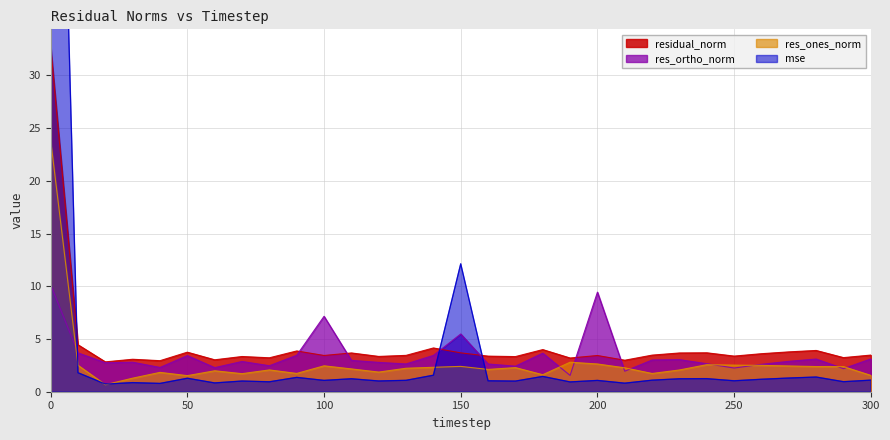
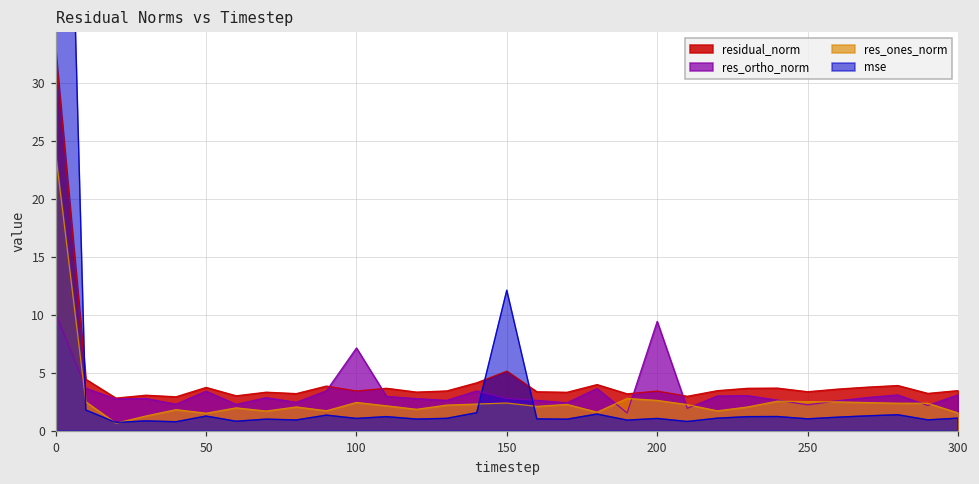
  {
    "residual_norm": {
      "0": 32.7,
      "50": 3.8,
      "100": 3.4,
-     "150": 3.7,
+     "150": 5.2,
      "200": 3.4,
      "250": 3.4,
      "300": 3.5
    },
    "res_ortho_norm": {
      "0": 10.2,
      "50": 3.4,
      "100": 7.2,
-     "150": 5.5,
+     "150": 2.8,
      "200": 9.4,
      "250": 2.2,
      "300": 3.1
    },
    "res_ones_norm": {
      "0": 23.9,
      "50": 1.5,
      "100": 2.5,
      "150": 2.4,
      "200": 2.6,
      "250": 2.5,
      "300": 1.6
    },
    "mse": {
      "50": 1.3,
      "100": 1.1,
      "150": 12.1,
      "200": 1.1,
      "250": 1.0,
      "300": 1.1
    }
  }
